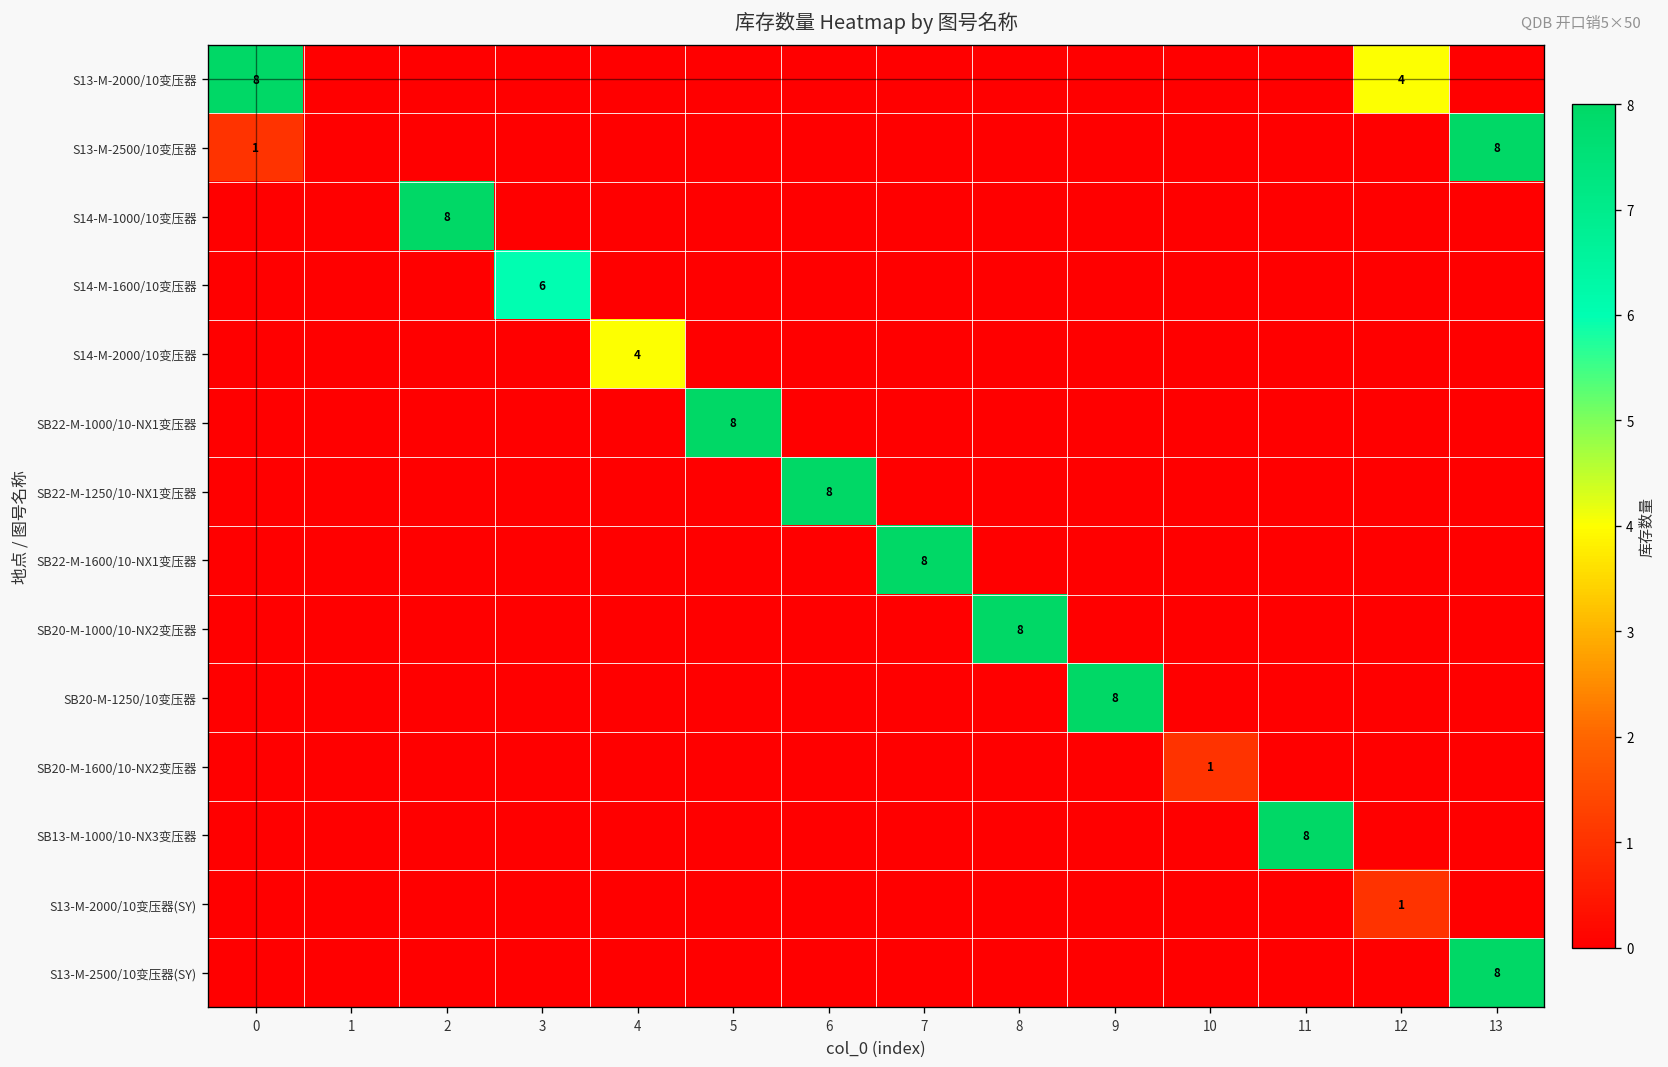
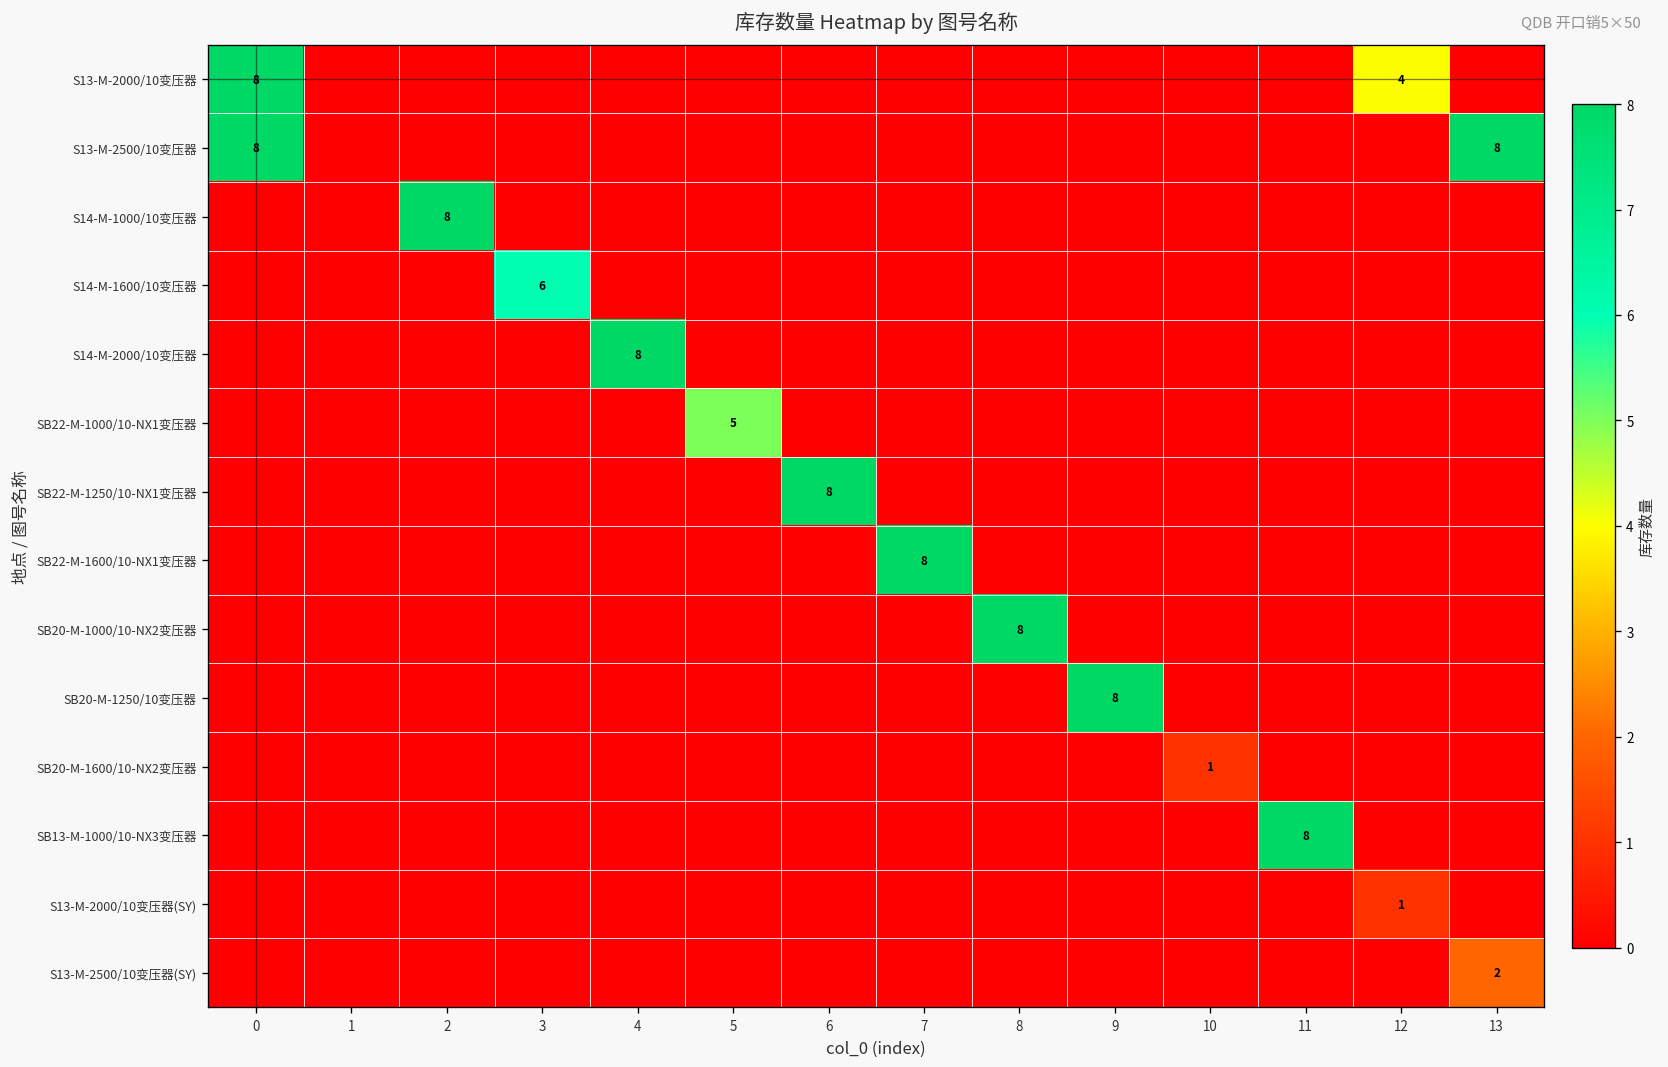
  {
    "S13-M-2000/10变压器": {
      "0": 8,
      "12": 4
    },
    "S13-M-2500/10变压器": {
-     "0": 1,
+     "0": 8,
      "13": 8
    },
    "S14-M-1000/10变压器": {
      "2": 8
    },
    "S14-M-1600/10变压器": {
      "3": 6
    },
    "S14-M-2000/10变压器": {
-     "4": 4
+     "4": 8
    },
    "SB22-M-1000/10-NX1变压器": {
-     "5": 8
+     "5": 5
    },
    "SB22-M-1250/10-NX1变压器": {
      "6": 8
    },
    "SB22-M-1600/10-NX1变压器": {
      "7": 8
    },
    "SB20-M-1000/10-NX2变压器": {
      "8": 8
    },
    "SB20-M-1250/10变压器": {
      "9": 8
    },
    "SB20-M-1600/10-NX2变压器": {
      "10": 1
    },
    "SB13-M-1000/10-NX3变压器": {
      "11": 8
    },
    "S13-M-2000/10变压器(SY)": {
      "12": 1
    },
    "S13-M-2500/10变压器(SY)": {
-     "13": 8
+     "13": 2
    }
  }
